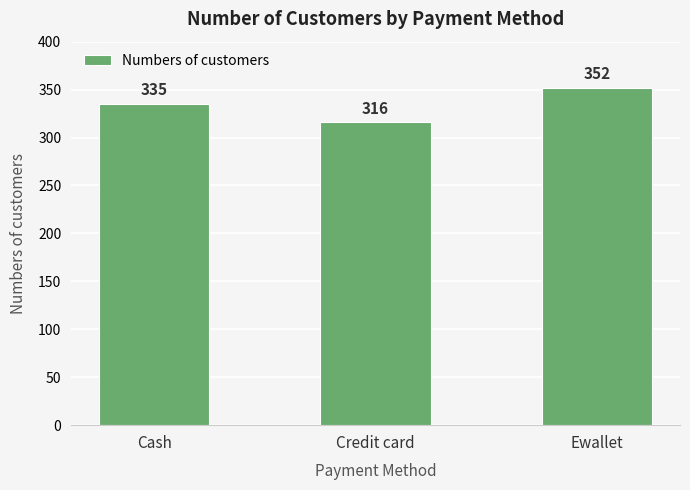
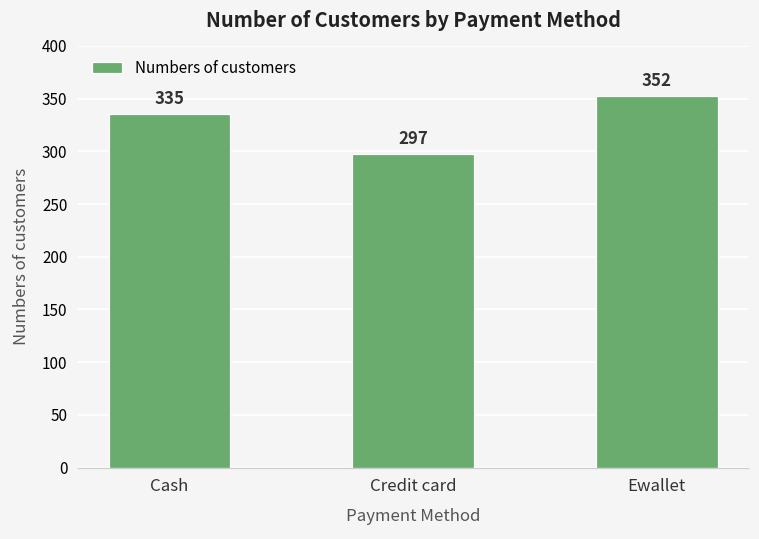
  {
    "Cash": 335,
-   "Credit card": 316,
+   "Credit card": 297,
    "Ewallet": 352
  }
